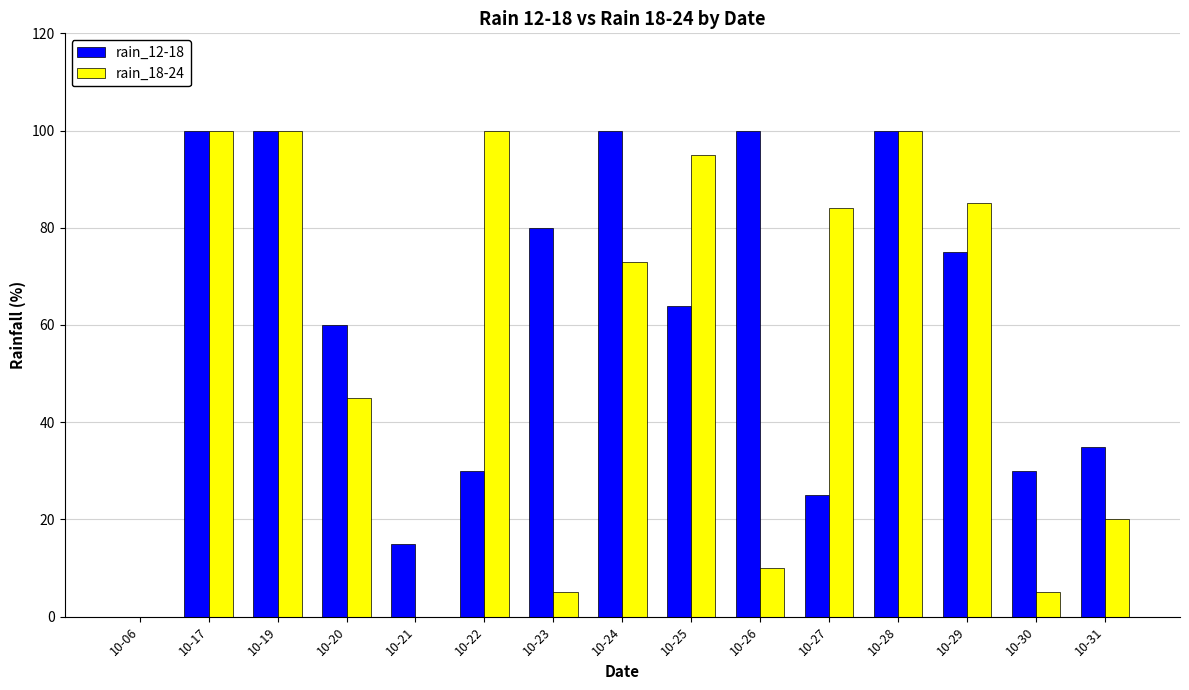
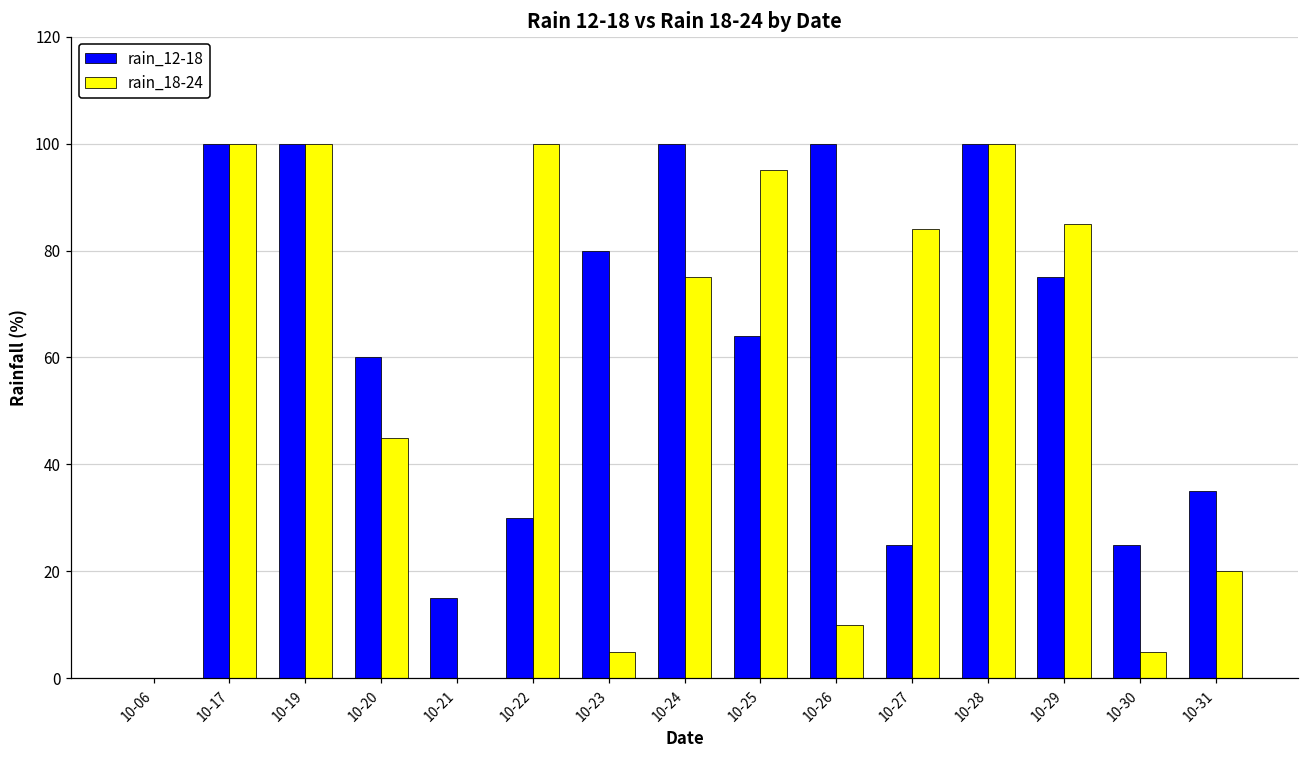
  {
    "rain_12-18": {
      "10-06": 0,
      "10-17": 100,
      "10-19": 100,
      "10-20": 60,
      "10-21": 15,
      "10-22": 30,
      "10-23": 80,
      "10-24": 100,
      "10-25": 64,
      "10-26": 100,
      "10-27": 25,
      "10-28": 100,
      "10-29": 75,
-     "10-30": 30,
+     "10-30": 25,
      "10-31": 35
    },
    "rain_18-24": {
      "10-06": 0,
      "10-17": 100,
      "10-19": 100,
      "10-20": 45,
      "10-21": 0,
      "10-22": 100,
      "10-23": 5,
-     "10-24": 73,
+     "10-24": 75,
      "10-25": 95,
      "10-26": 10,
      "10-27": 84,
      "10-28": 100,
      "10-29": 85,
      "10-30": 5,
      "10-31": 20
    }
  }
